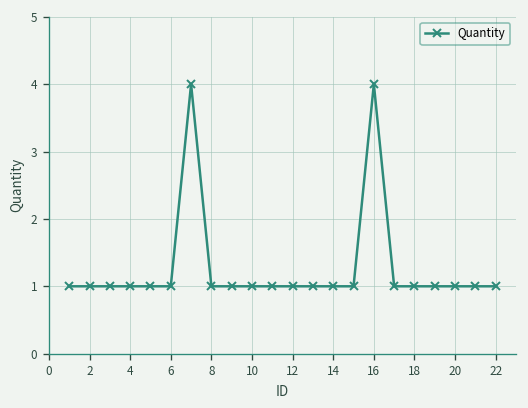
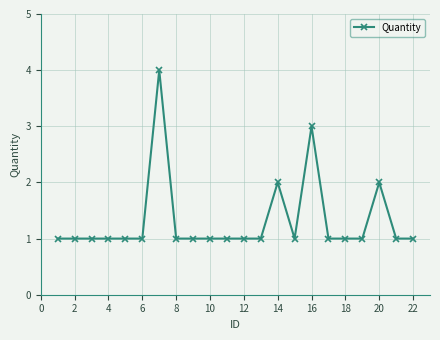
  {
    "2": 1,
    "4": 1,
    "6": 1,
    "8": 1,
    "10": 1,
    "12": 1,
-   "14": 1,
-   "16": 4,
+   "14": 2,
+   "16": 3,
    "18": 1,
-   "20": 1,
+   "20": 2,
    "22": 1
  }
